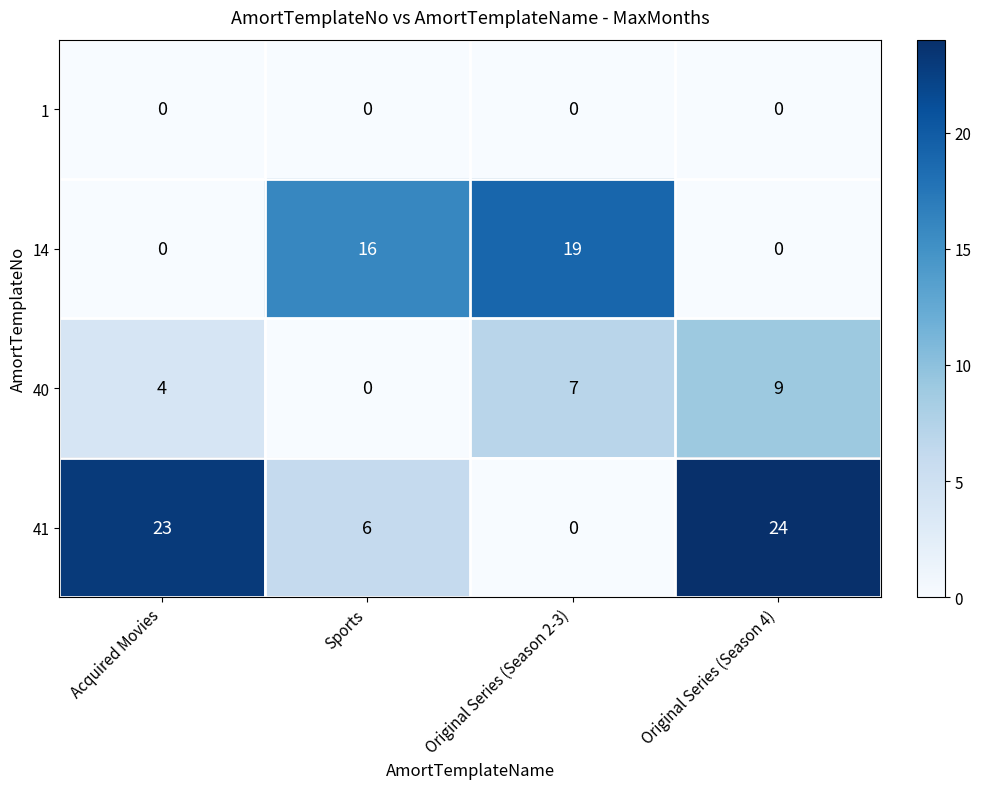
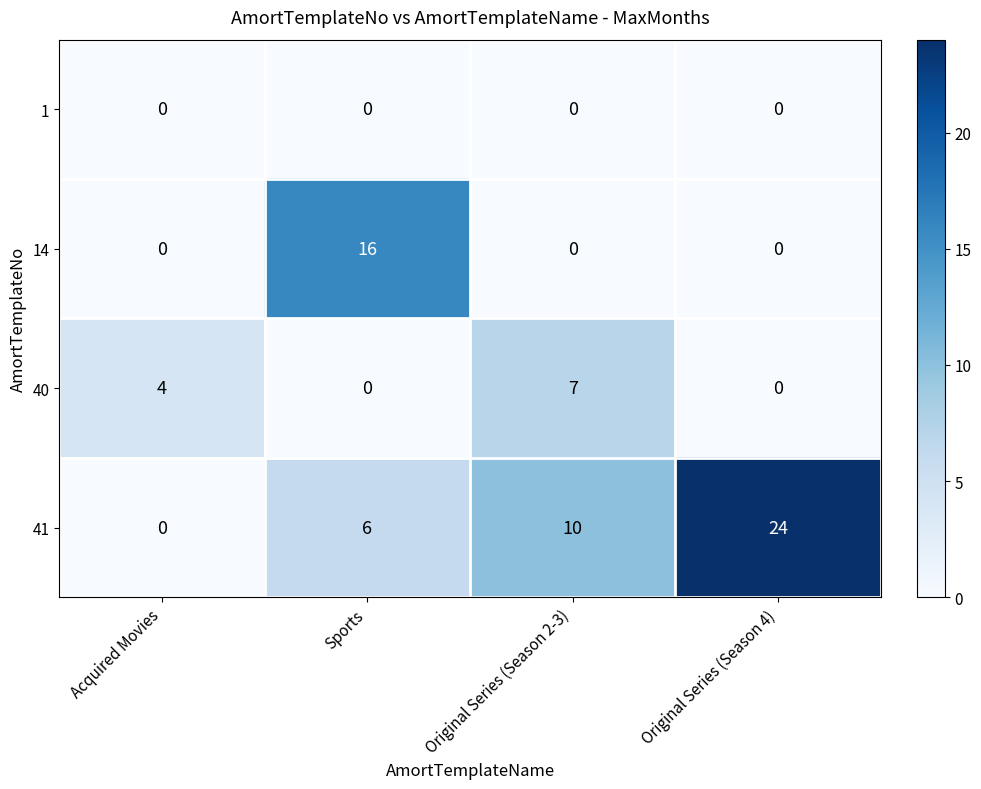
  {
    "1": {
      "Acquired Movies": 0,
      "Sports": 0,
      "Original Series (Season 2-3)": 0,
      "Original Series (Season 4)": 0
    },
    "14": {
      "Acquired Movies": 0,
      "Sports": 16,
-     "Original Series (Season 2-3)": 19,
+     "Original Series (Season 2-3)": 0,
      "Original Series (Season 4)": 0
    },
    "40": {
      "Acquired Movies": 4,
      "Sports": 0,
      "Original Series (Season 2-3)": 7,
-     "Original Series (Season 4)": 9
+     "Original Series (Season 4)": 0
    },
    "41": {
-     "Acquired Movies": 23,
+     "Acquired Movies": 0,
      "Sports": 6,
-     "Original Series (Season 2-3)": 0,
+     "Original Series (Season 2-3)": 10,
      "Original Series (Season 4)": 24
    }
  }
